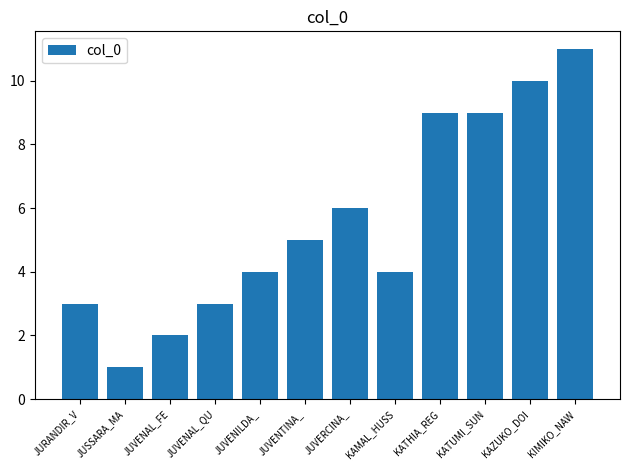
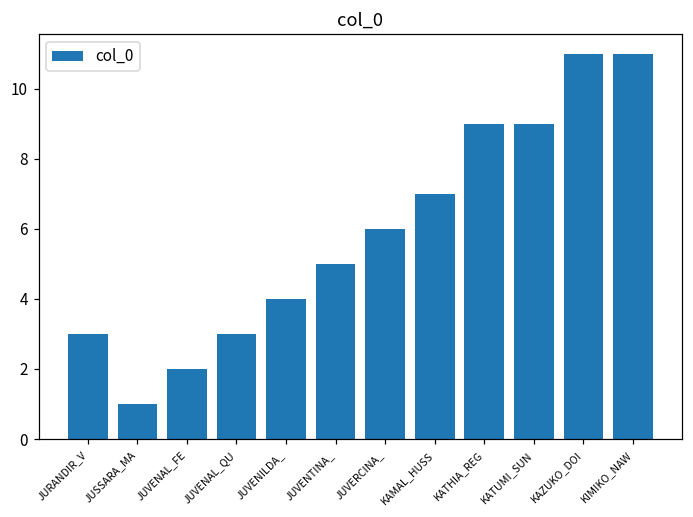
  {
    "JURANDIR_V": 3,
    "JUSSARA_MA": 1,
    "JUVENAL_FE": 2,
    "JUVENAL_QU": 3,
    "JUVENILDA_": 4,
    "JUVENTINA_": 5,
    "JUVERCINA_": 6,
-   "KAMAL_HUSS": 4,
+   "KAMAL_HUSS": 7,
    "KATHIA_REG": 9,
    "KATUMI_SUN": 9,
-   "KAZUKO_DOI": 10,
+   "KAZUKO_DOI": 11,
    "KIMIKO_NAW": 11
  }
